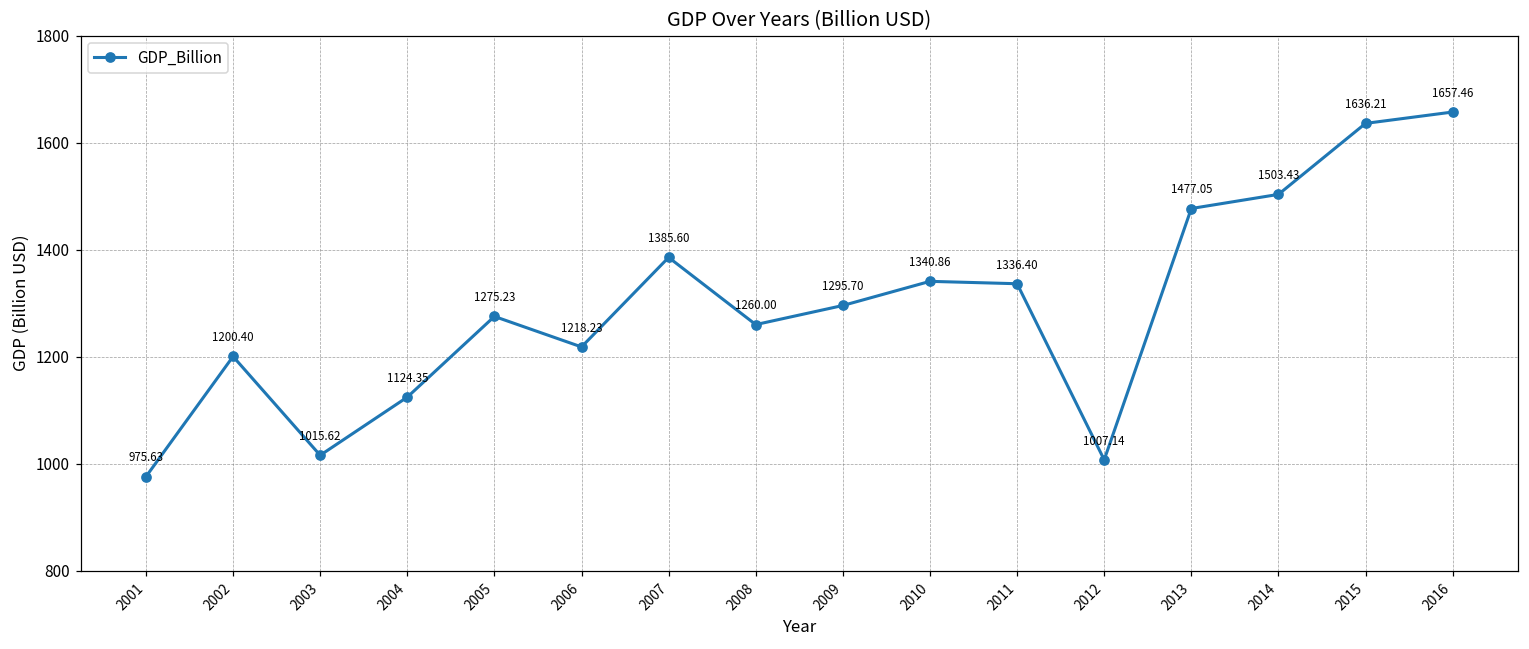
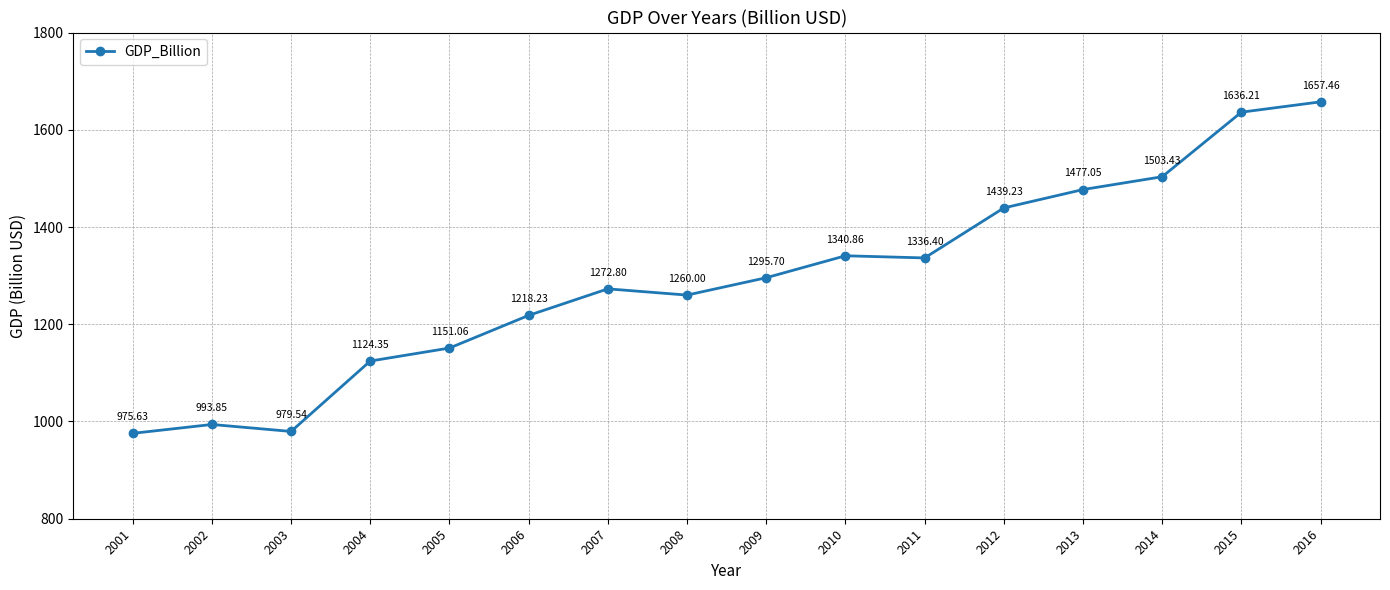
  {
    "2001": 975.63,
-   "2002": 1200.40,
-   "2003": 1015.62,
+   "2002": 993.85,
+   "2003": 979.54,
    "2004": 1124.35,
-   "2005": 1275.23,
+   "2005": 1151.06,
    "2006": 1218.23,
-   "2007": 1385.60,
+   "2007": 1272.80,
    "2008": 1260.00,
    "2009": 1295.70,
    "2010": 1340.86,
    "2011": 1336.40,
-   "2012": 1007.14,
+   "2012": 1439.23,
    "2013": 1477.05,
    "2014": 1503.43,
    "2015": 1636.21,
    "2016": 1657.46
  }
